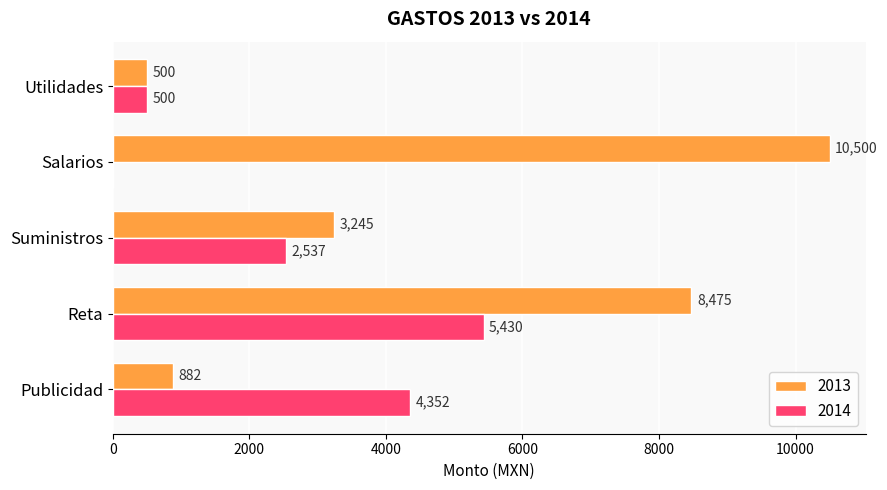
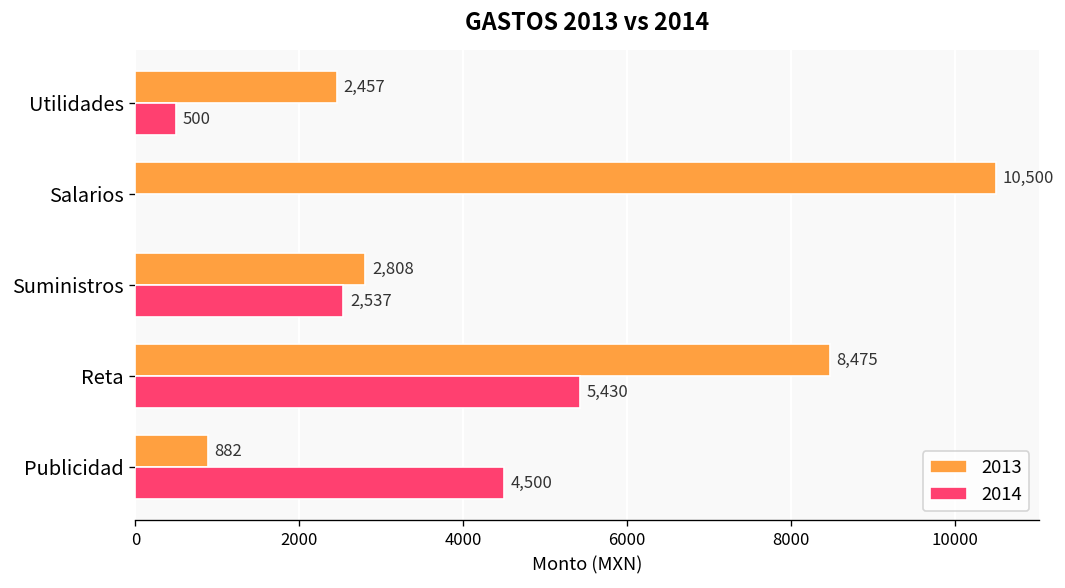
  {
    "2013": {
-     "Utilidades": "500",
+     "Utilidades": "2,457",
      "Salarios": "10,500",
-     "Suministros": "3,245",
+     "Suministros": "2,808",
      "Reta": "8,475",
      "Publicidad": "882"
    },
    "2014": {
      "Utilidades": "500",
      "Suministros": "2,537",
      "Reta": "5,430",
-     "Publicidad": "4,352"
+     "Publicidad": "4,500"
    }
  }
